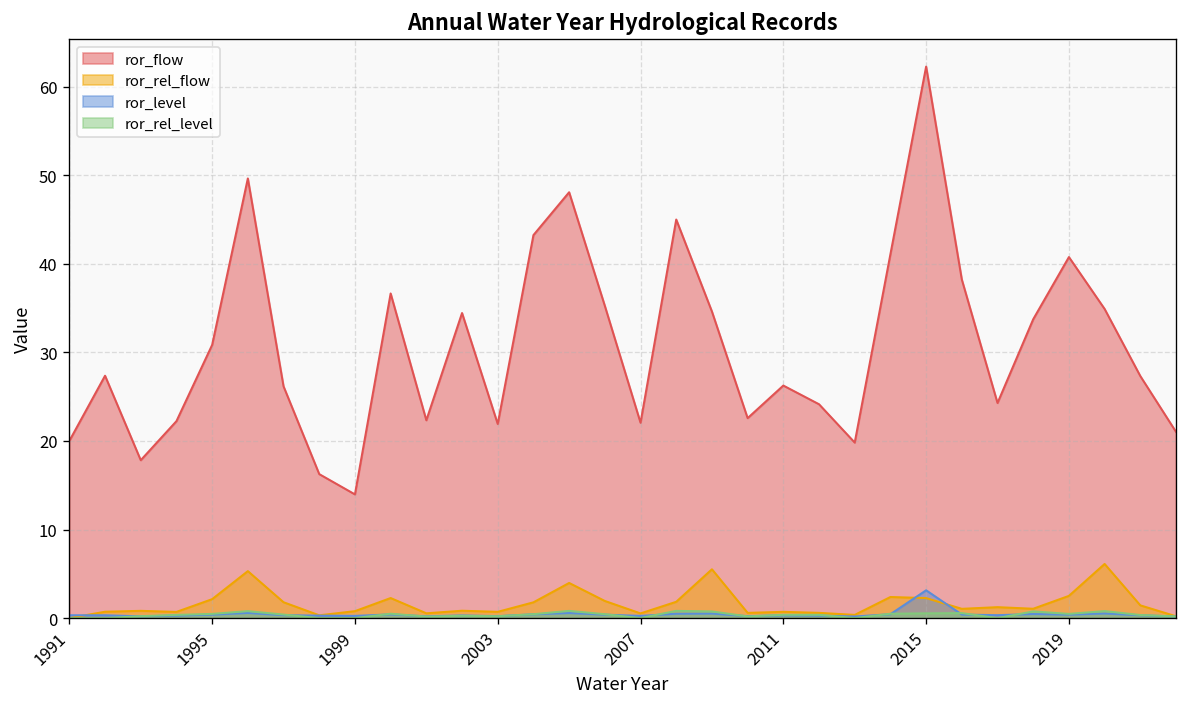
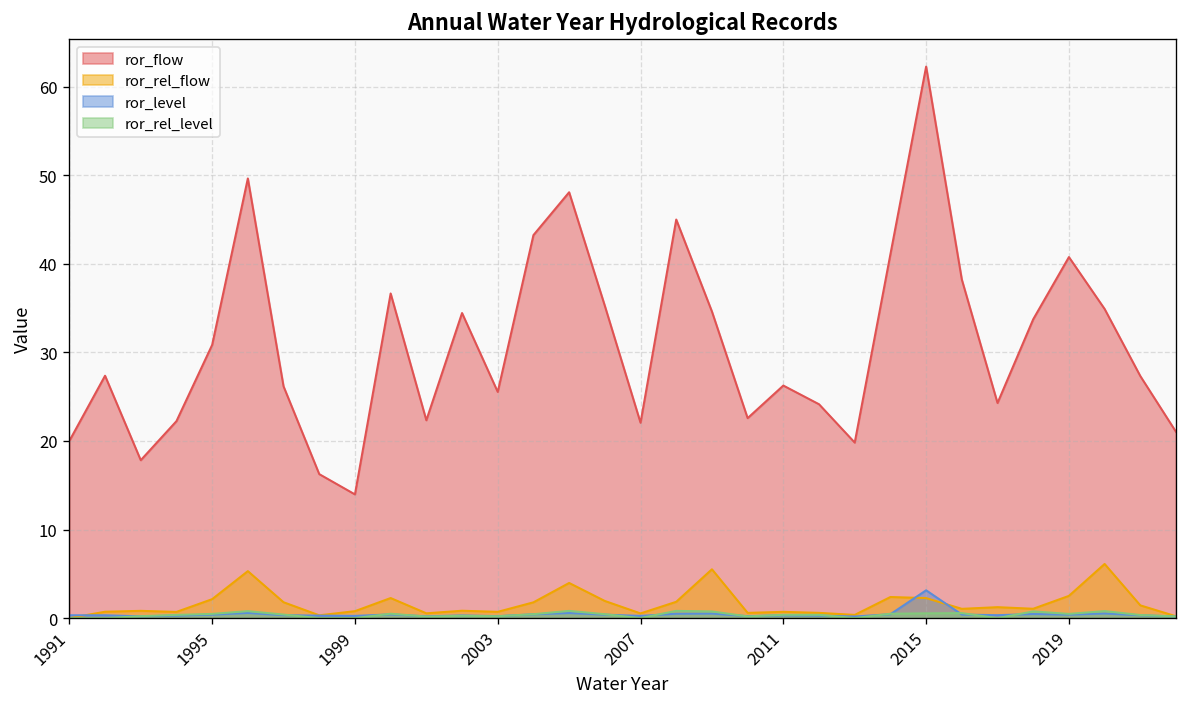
  {
    "ror_flow": {
      "1991": 20,
      "1995": 31,
      "1999": 14,
-     "2003": 22,
+     "2003": 26,
      "2007": 22,
      "2011": 26,
      "2015": 62,
      "2019": 41
    },
    "ror_rel_flow": {
      "1995": 2,
      "1999": 1,
      "2003": 1,
      "2011": 1,
      "2015": 2,
      "2019": 3
    },
    "ror_level": {
      "2015": 3
    },
    "ror_rel_level": {
      "2015": 1
    }
  }
